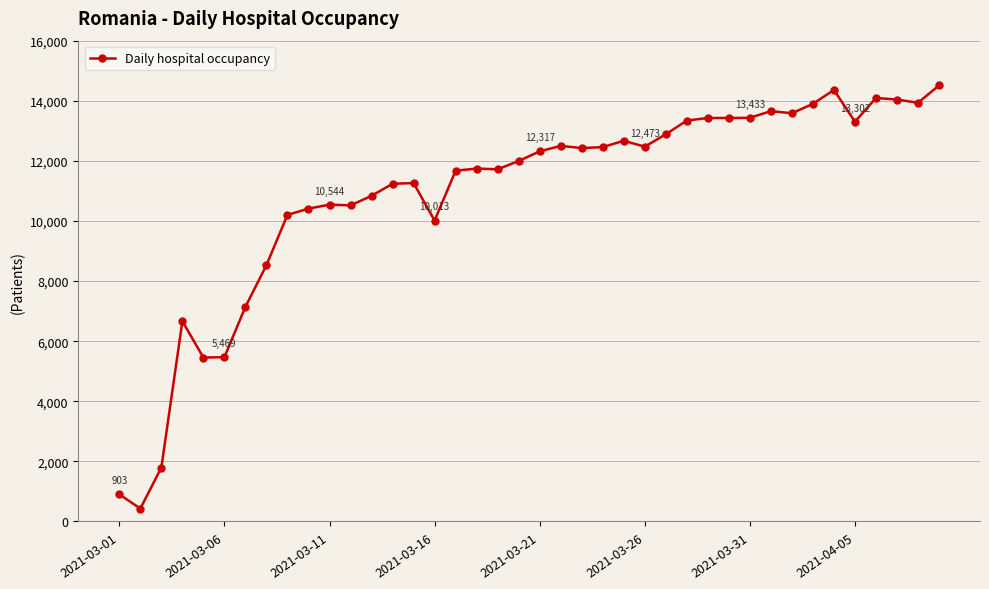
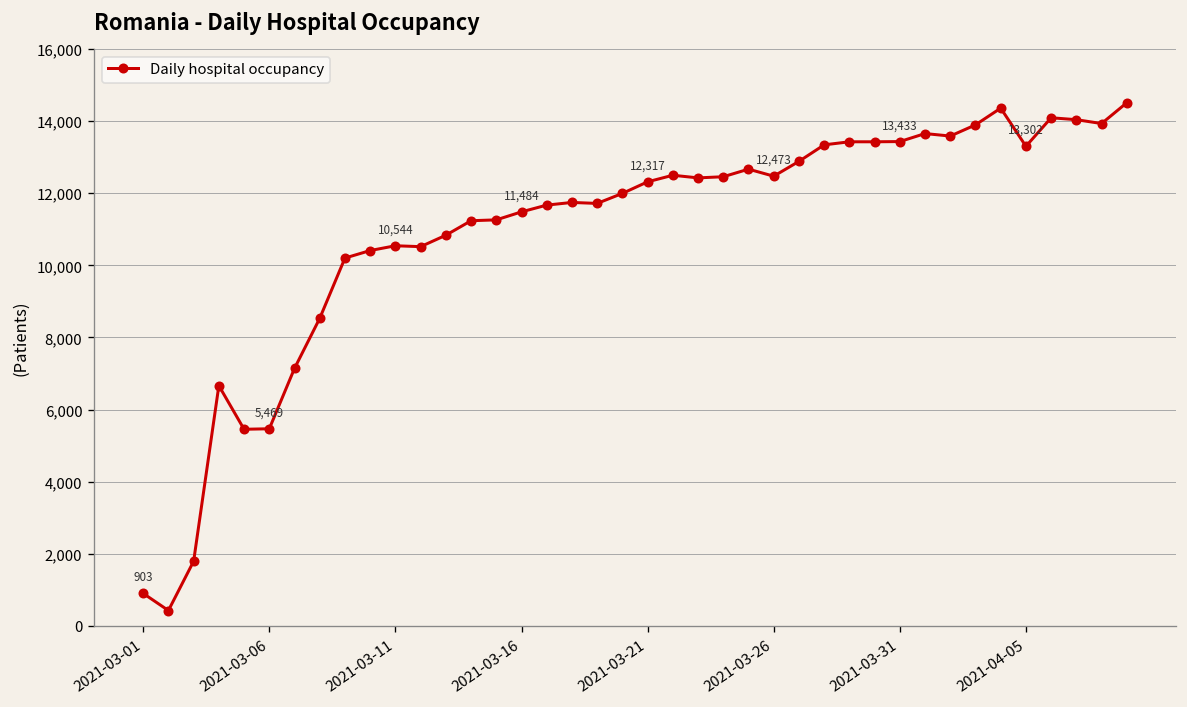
  {
    "2021-03-06": "5,469",
    "2021-03-11": "10,544",
-   "2021-03-16": "10,013",
+   "2021-03-16": "11,484",
    "2021-03-21": "12,317",
    "2021-03-26": "12,473",
    "2021-03-31": "13,433"
  }
